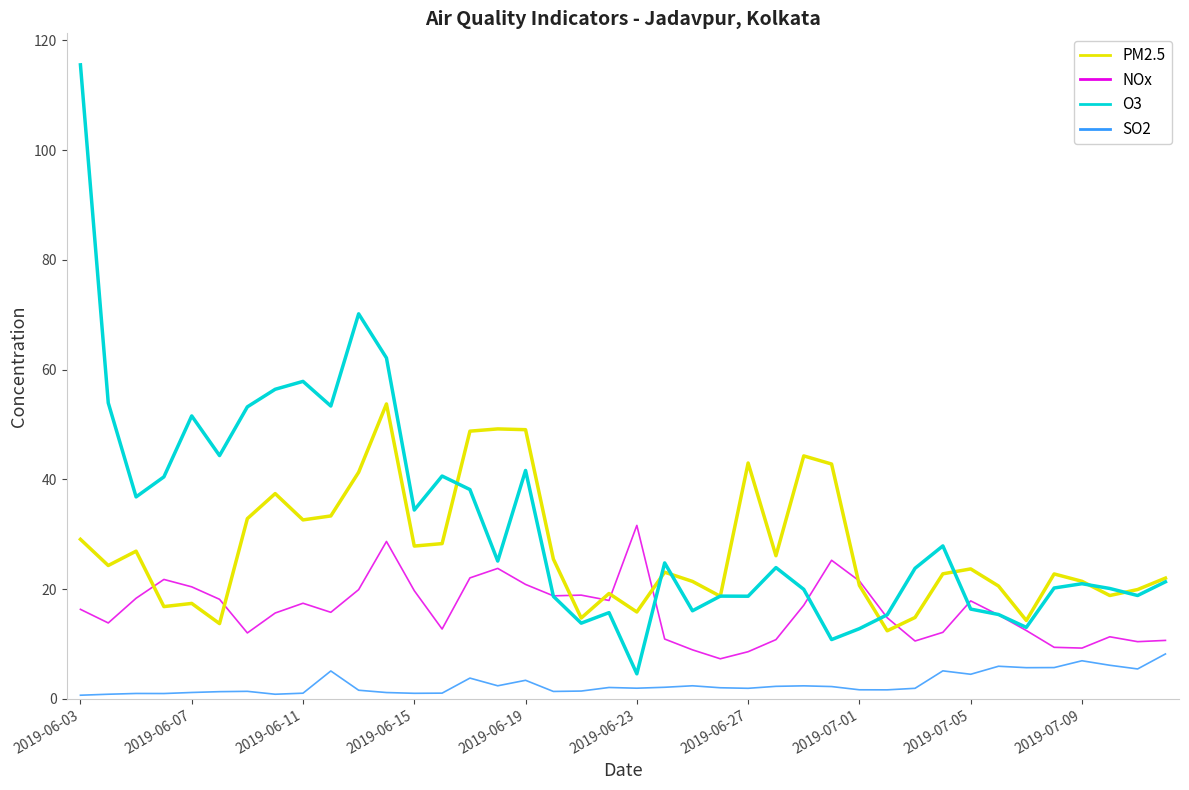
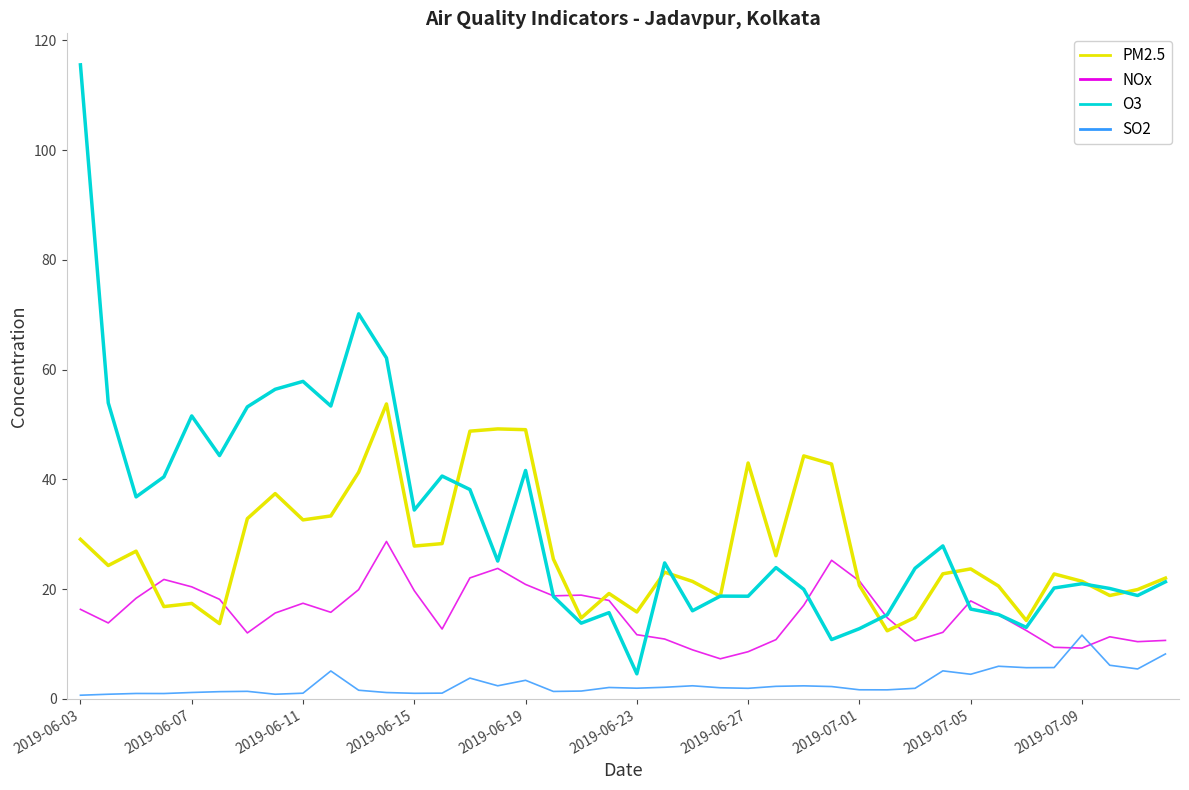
  {
    "PM2.5": {
      "2019-06-03": 29,
      "2019-06-07": 17,
      "2019-06-11": 33,
      "2019-06-15": 28,
      "2019-06-19": 49,
      "2019-06-23": 16,
      "2019-06-27": 43,
      "2019-07-01": 21,
      "2019-07-05": 24
    },
    "NOx": {
      "2019-06-03": 16,
      "2019-06-07": 20,
      "2019-06-11": 17,
      "2019-06-15": 20,
      "2019-06-19": 21,
-     "2019-06-23": 32,
+     "2019-06-23": 12,
      "2019-06-27": 9,
      "2019-07-01": 21,
      "2019-07-05": 18,
      "2019-07-09": 9
    },
    "O3": {
      "2019-06-03": 116,
      "2019-06-07": 52,
      "2019-06-11": 58,
      "2019-06-15": 34,
      "2019-06-19": 42,
      "2019-06-23": 5,
      "2019-06-27": 19,
      "2019-07-01": 13,
      "2019-07-05": 16
    },
    "SO2": {
      "2019-06-03": 1,
      "2019-06-07": 1,
      "2019-06-11": 1,
      "2019-06-15": 1,
      "2019-06-19": 3,
      "2019-06-23": 2,
      "2019-06-27": 2,
      "2019-07-01": 2,
      "2019-07-05": 4,
-     "2019-07-09": 7
+     "2019-07-09": 12
    }
  }
